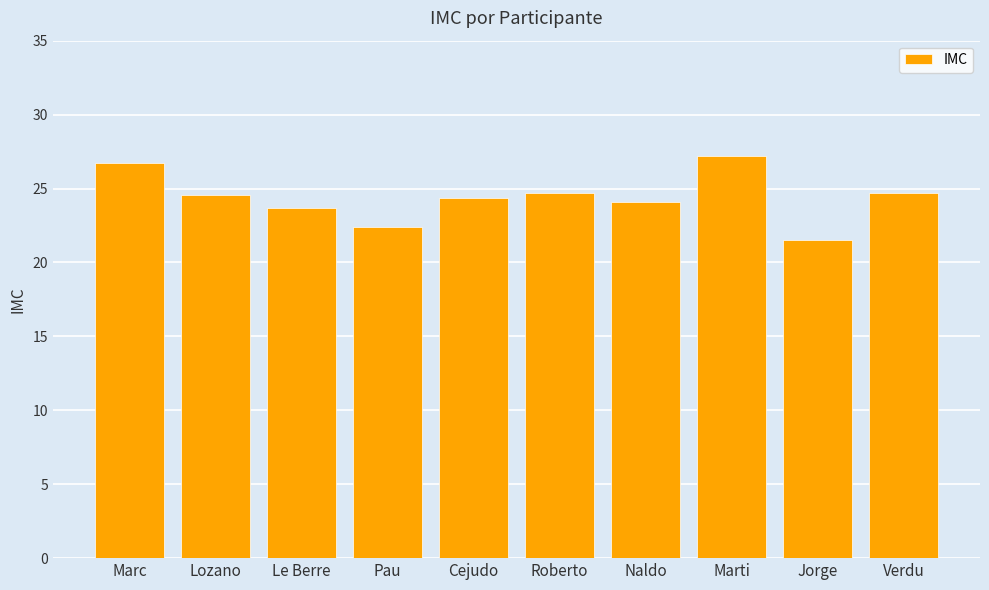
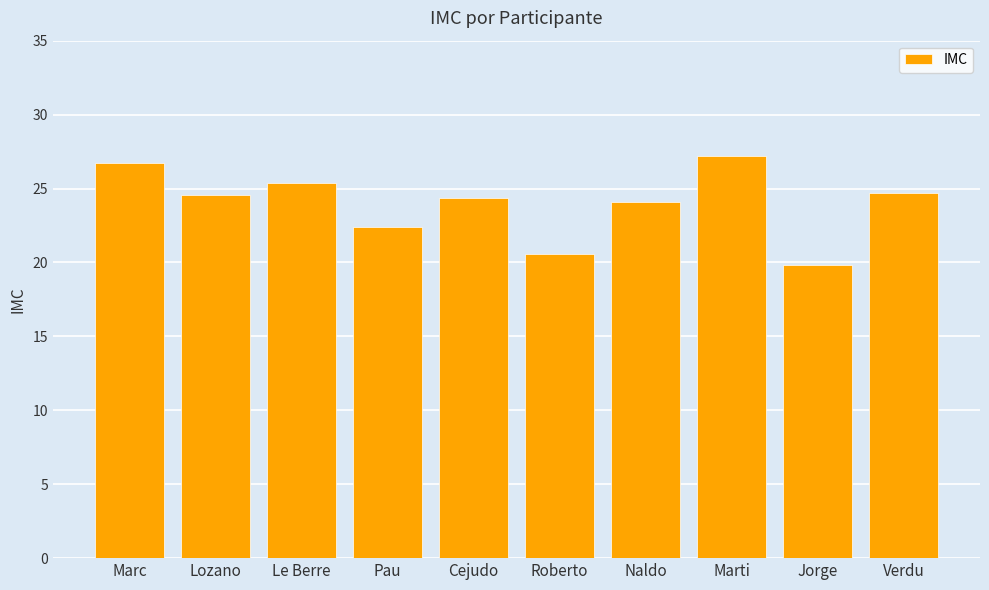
  {
    "Marc": 26.7,
    "Lozano": 24.6,
-   "Le Berre": 23.7,
+   "Le Berre": 25.4,
    "Pau": 22.4,
    "Cejudo": 24.4,
-   "Roberto": 24.7,
+   "Roberto": 20.6,
    "Naldo": 24.1,
    "Marti": 27.2,
-   "Jorge": 21.5,
+   "Jorge": 19.8,
    "Verdu": 24.7
  }
